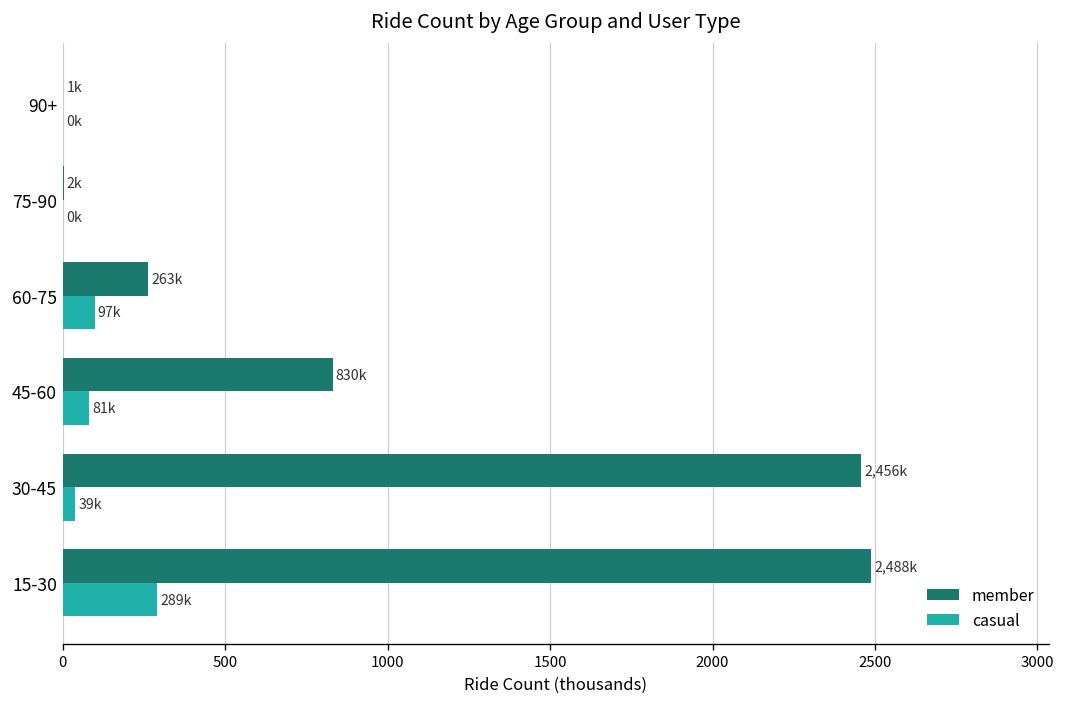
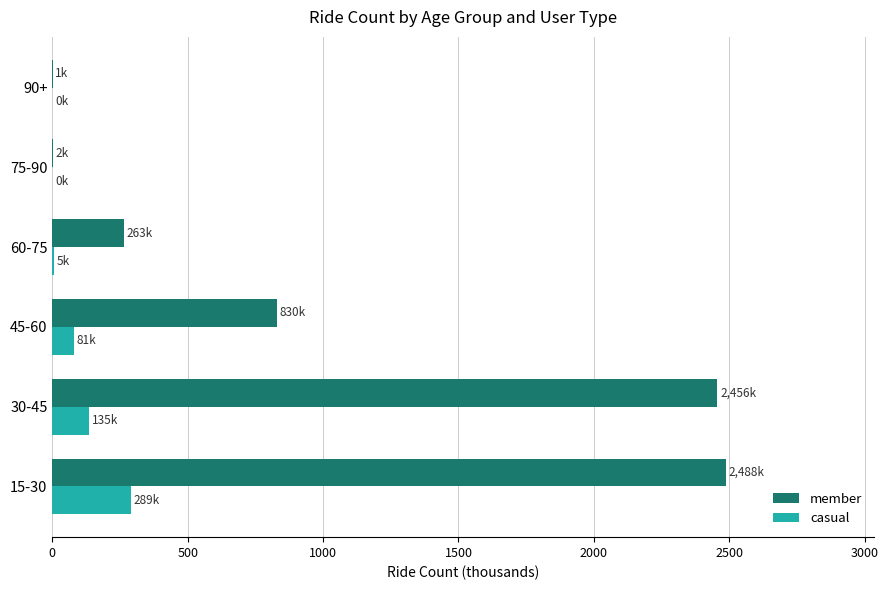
  {
    "member": {
      "90+": "1k",
      "75-90": "2k",
      "60-75": "263k",
      "45-60": "830k",
      "30-45": "2,456k",
      "15-30": "2,488k"
    },
    "casual": {
      "90+": "0k",
      "75-90": "0k",
-     "60-75": "97k",
+     "60-75": "5k",
      "45-60": "81k",
-     "30-45": "39k",
+     "30-45": "135k",
      "15-30": "289k"
    }
  }
